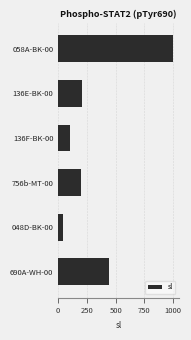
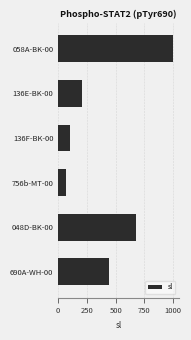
  {
    "058A-BK-00": 1000,
    "136E-BK-00": 210,
    "136F-BK-00": 100,
-   "756b-MT-00": 200,
-   "048D-BK-00": 40,
+   "756b-MT-00": 70,
+   "048D-BK-00": 680,
    "690A-WH-00": 440
  }
